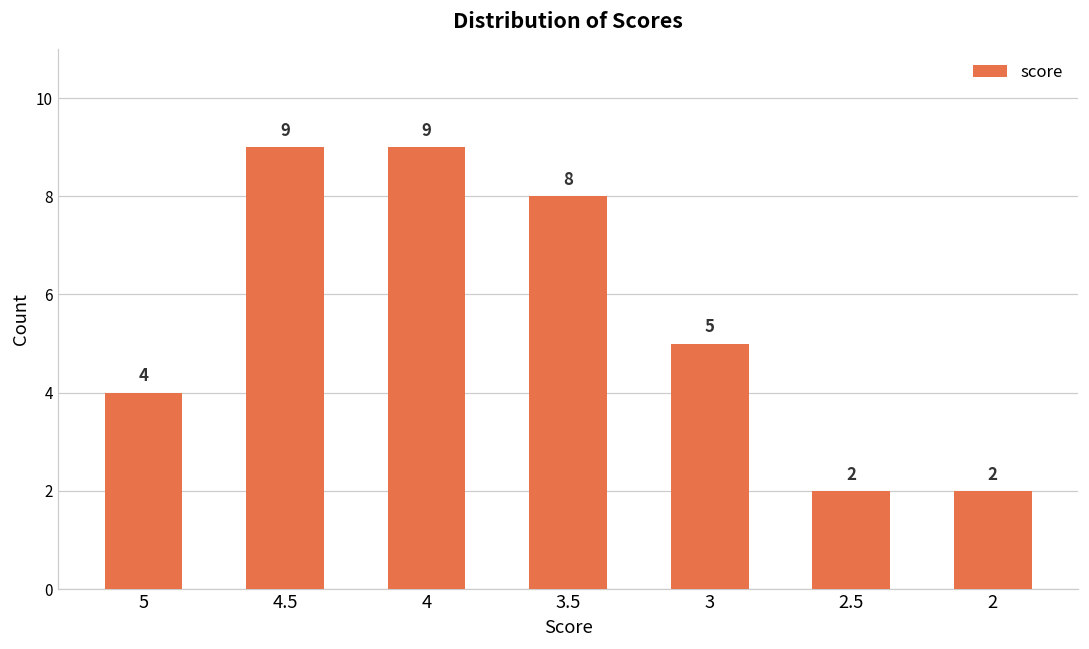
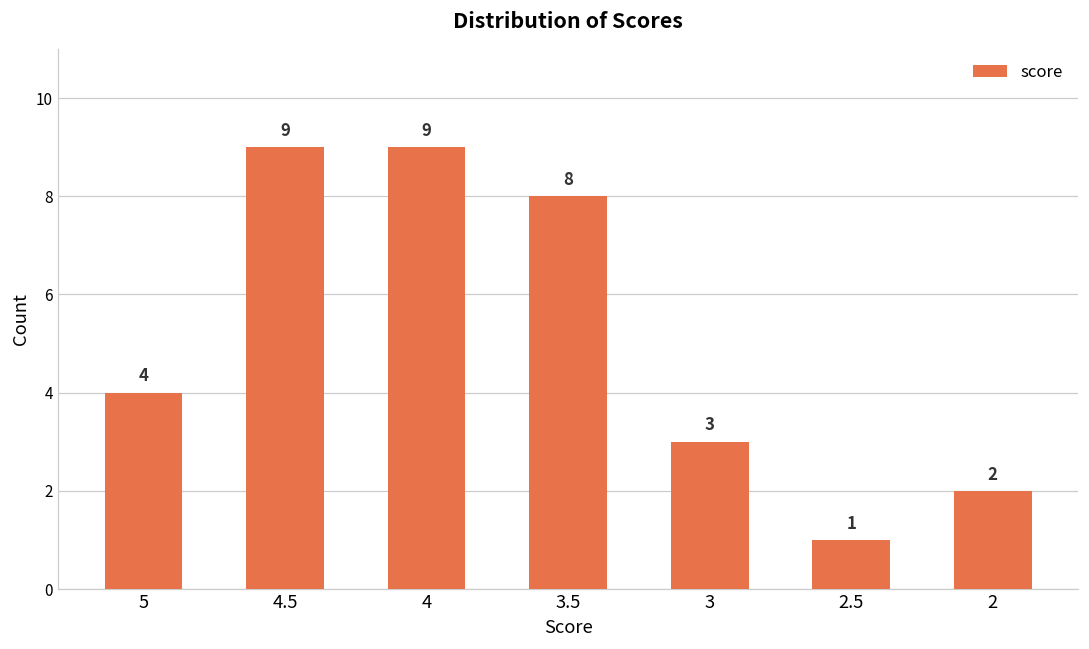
  {
    "5": 4,
    "4.5": 9,
    "4": 9,
    "3.5": 8,
-   "3": 5,
-   "2.5": 2,
+   "3": 3,
+   "2.5": 1,
    "2": 2
  }
